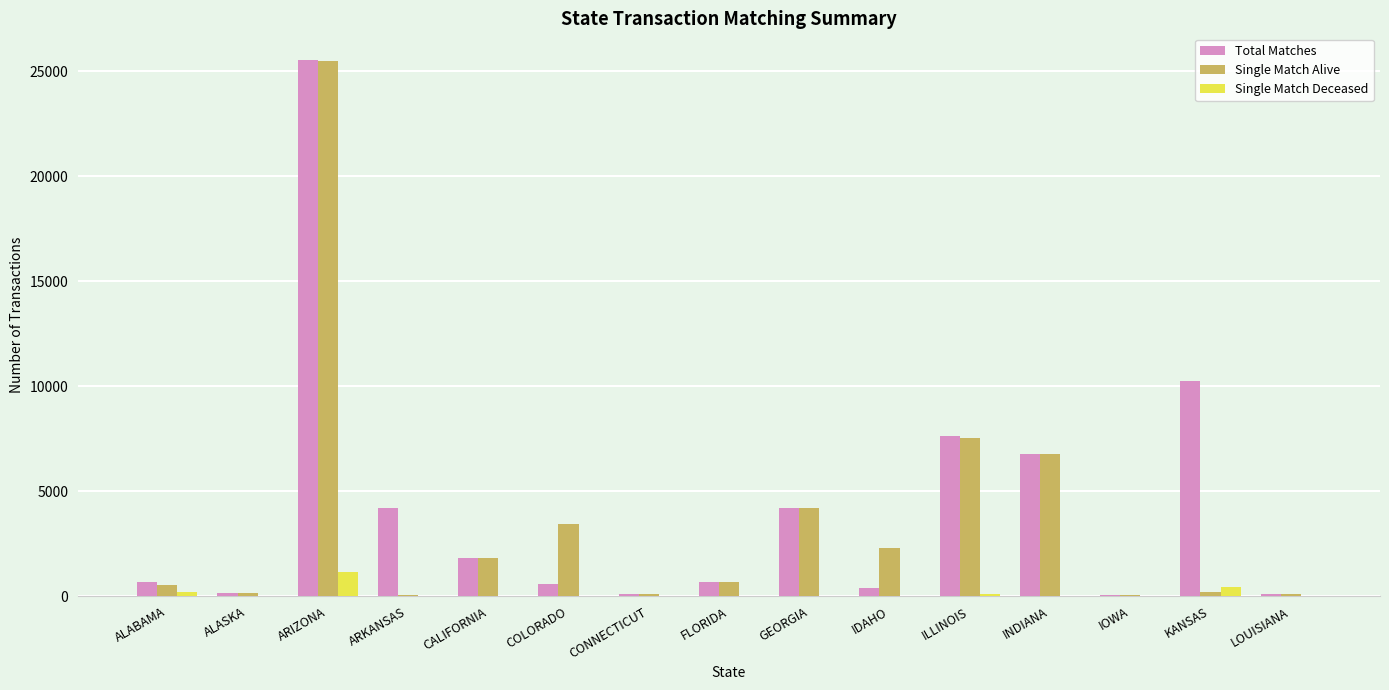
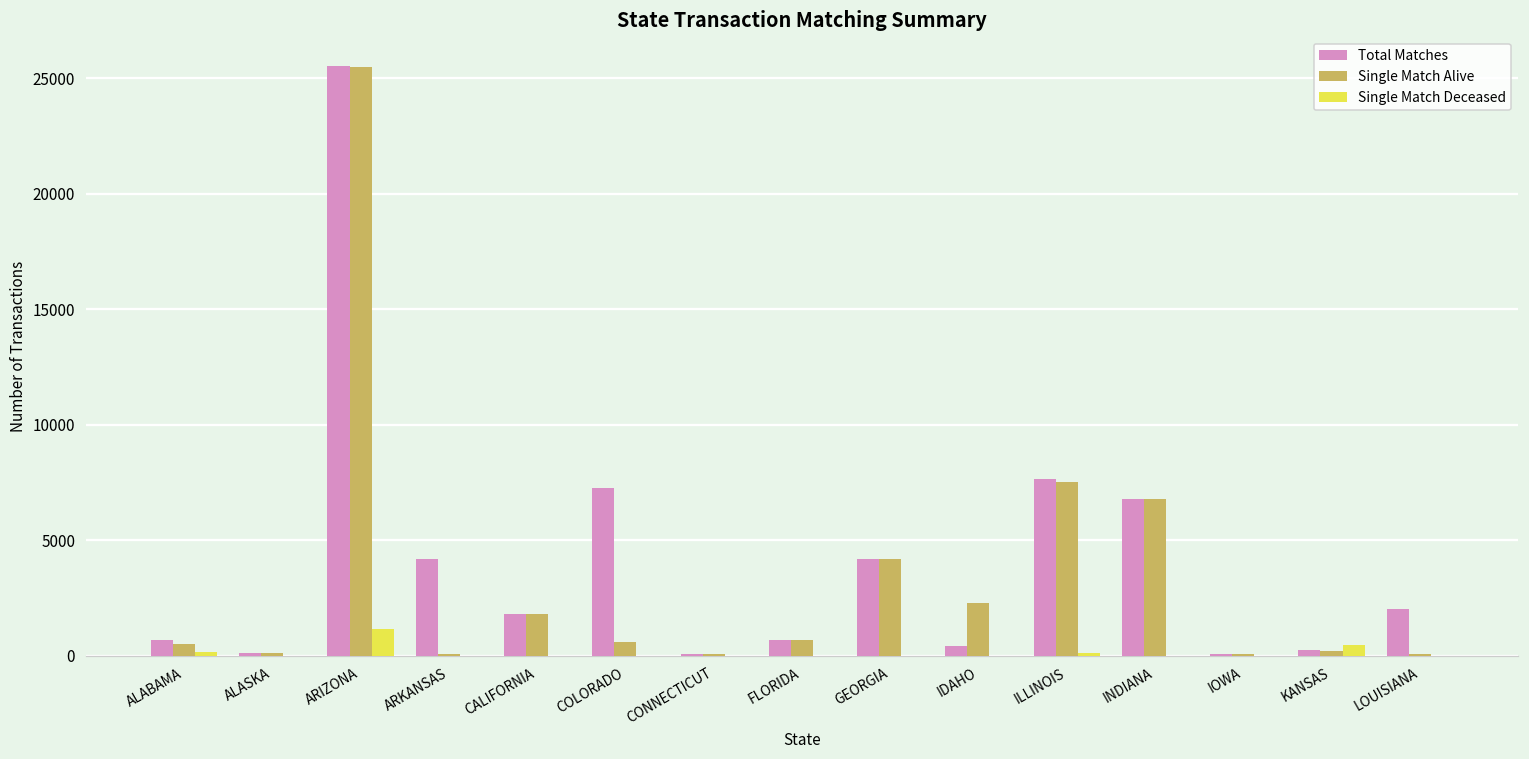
  {
    "Total Matches": {
      "ALABAMA": 700,
      "ALASKA": 100,
      "ARIZONA": 25500,
      "ARKANSAS": 4200,
      "CALIFORNIA": 1800,
-     "COLORADO": 600,
+     "COLORADO": 7300,
      "FLORIDA": 700,
      "GEORGIA": 4200,
      "IDAHO": 400,
      "ILLINOIS": 7600,
      "INDIANA": 6800,
-     "KANSAS": 10300,
-     "LOUISIANA": 100
+     "KANSAS": 300,
+     "LOUISIANA": 2000
    },
    "Single Match Alive": {
      "ALABAMA": 500,
      "ALASKA": 100,
      "ARIZONA": 25500,
      "CALIFORNIA": 1800,
-     "COLORADO": 3400,
+     "COLORADO": 600,
      "FLORIDA": 700,
      "GEORGIA": 4200,
      "IDAHO": 2300,
      "ILLINOIS": 7500,
      "INDIANA": 6800,
      "KANSAS": 200
    },
    "Single Match Deceased": {
      "ALABAMA": 200,
      "ALASKA": 0,
      "ARIZONA": 1200,
      "ARKANSAS": 0,
      "COLORADO": 0,
      "CONNECTICUT": 0,
      "FLORIDA": 0,
      "GEORGIA": 0,
      "IDAHO": 0,
      "ILLINOIS": 100,
      "IOWA": 0,
      "KANSAS": 500,
      "LOUISIANA": 0
    }
  }
